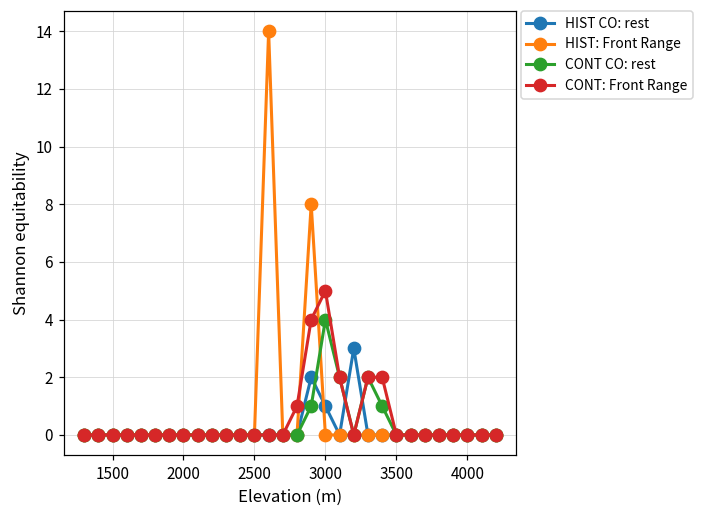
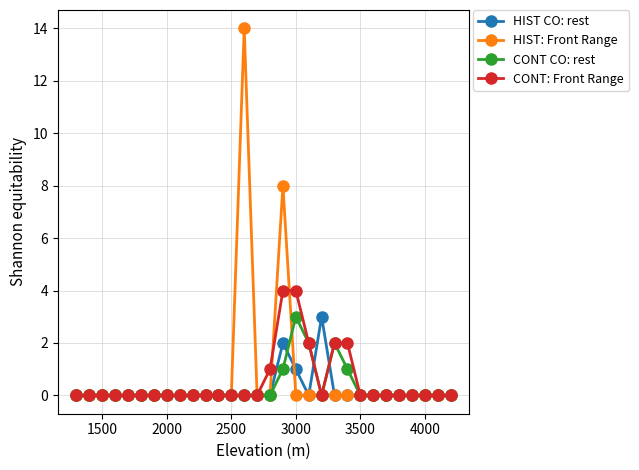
  {
    "HIST CO: rest": {
      "3000": 1
    },
    "HIST: Front Range": {
      "3000": 0
    },
    "CONT CO: rest": {
-     "3000": 4
+     "3000": 3
    },
    "CONT: Front Range": {
-     "3000": 5
+     "3000": 4
    }
  }
